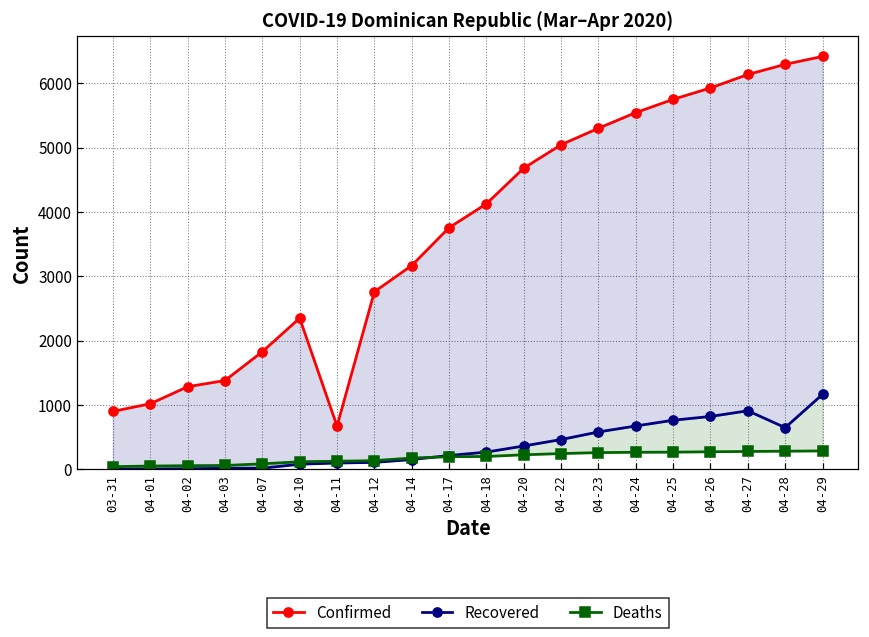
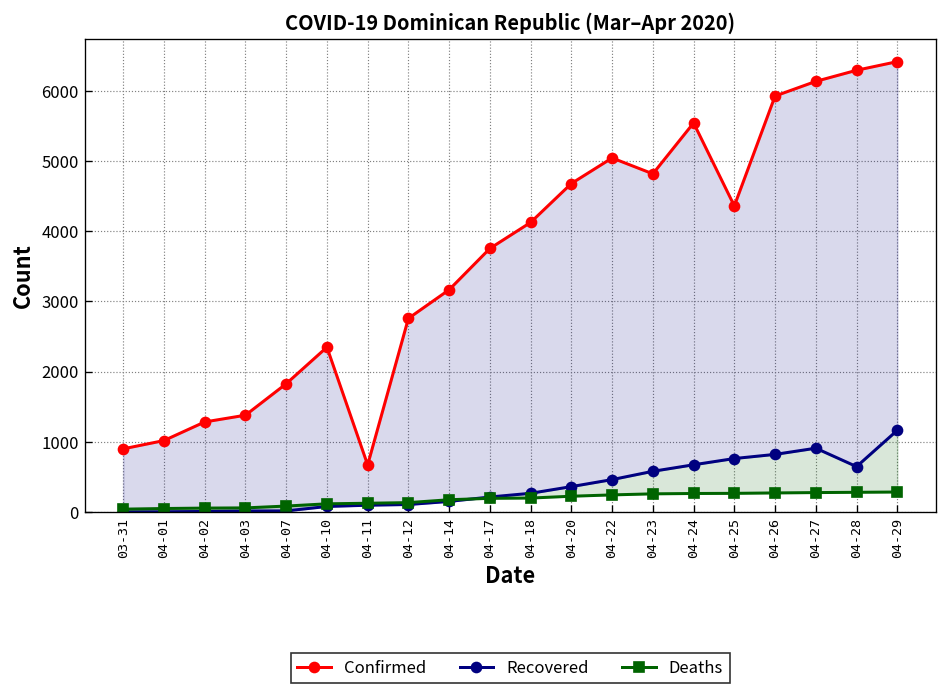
  {
    "Confirmed": {
      "03-31": 900,
      "04-01": 1000,
      "04-02": 1300,
      "04-03": 1400,
      "04-07": 1800,
      "04-10": 2300,
      "04-11": 700,
      "04-12": 2800,
      "04-14": 3200,
      "04-17": 3800,
      "04-18": 4100,
      "04-20": 4700,
      "04-22": 5000,
-     "04-23": 5300,
+     "04-23": 4800,
      "04-24": 5500,
-     "04-25": 5700,
+     "04-25": 4400,
      "04-26": 5900,
      "04-27": 6100,
      "04-28": 6300,
      "04-29": 6400
    },
    "Recovered": {
      "04-01": 0,
      "04-02": 0,
      "04-03": 0,
      "04-07": 0
    }
  }
